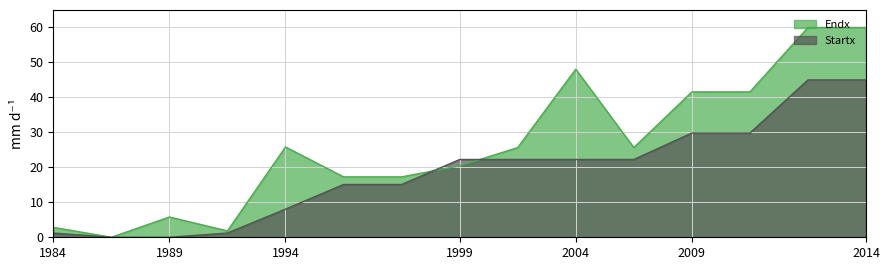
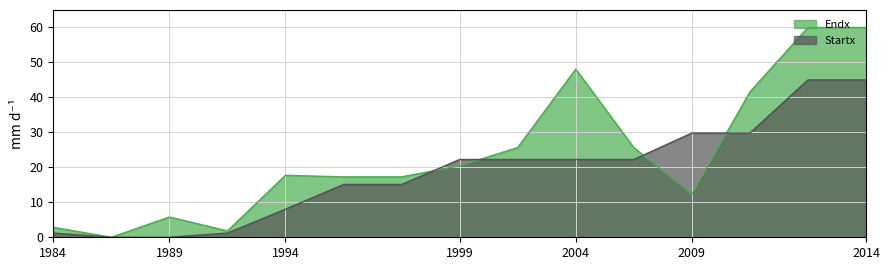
  {
    "Endx": {
      "1984": 3,
      "1989": 6,
-     "1994": 26,
+     "1994": 18,
      "1999": 20,
      "2004": 48,
-     "2009": 42,
+     "2009": 12,
      "2014": 60
    },
    "Startx": {
      "1984": 1,
      "1989": 0,
      "1994": 8,
      "1999": 22,
      "2004": 22,
      "2009": 30,
      "2014": 45
    }
  }
